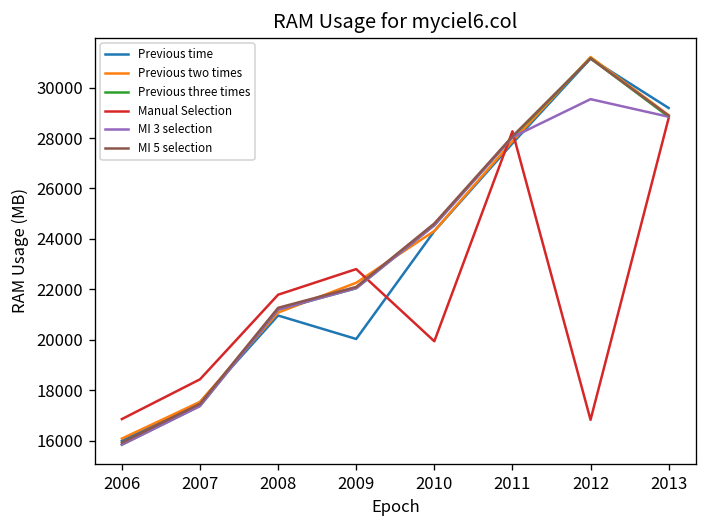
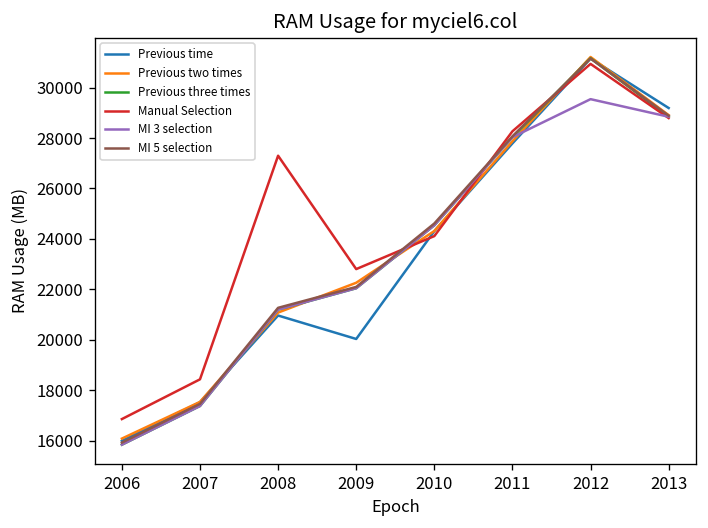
  {
    "Previous time": {
      "2009": 20000,
      "2013": 29200
    },
    "Previous two times": {
      "2009": 22300
    },
    "Manual Selection": {
      "2006": 16900,
      "2007": 18400,
-     "2008": 21800,
+     "2008": 27300,
      "2009": 22800,
-     "2010": 19900,
+     "2010": 24100,
      "2011": 28300,
-     "2012": 16800
+     "2012": 30900
    },
    "MI 3 selection": {
      "2012": 29500
    }
  }
